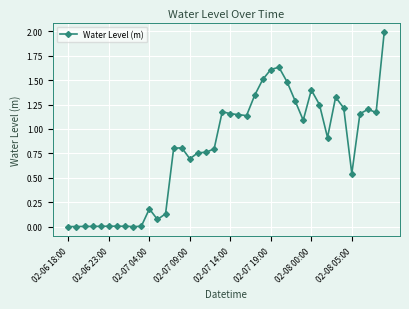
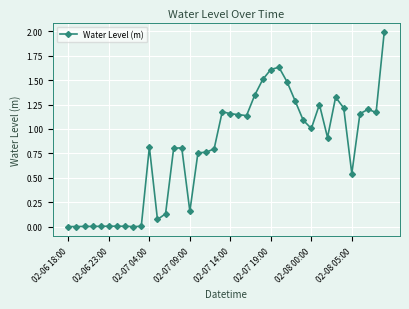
  {
    "02-06 18:00": 0.0,
    "02-06 23:00": 0.0,
-   "02-07 04:00": 0.2,
-   "02-07 09:00": 0.7,
+   "02-07 04:00": 0.8,
+   "02-07 09:00": 0.2,
    "02-07 14:00": 1.2,
    "02-07 19:00": 1.6,
-   "02-08 00:00": 1.4,
+   "02-08 00:00": 1.0,
    "02-08 05:00": 0.5
  }
